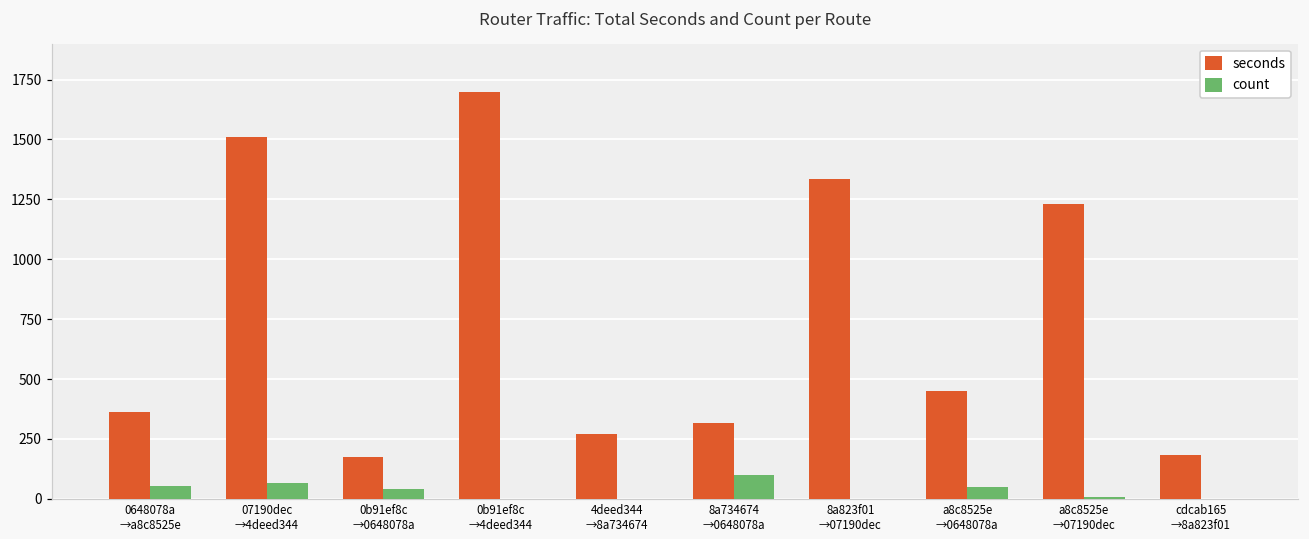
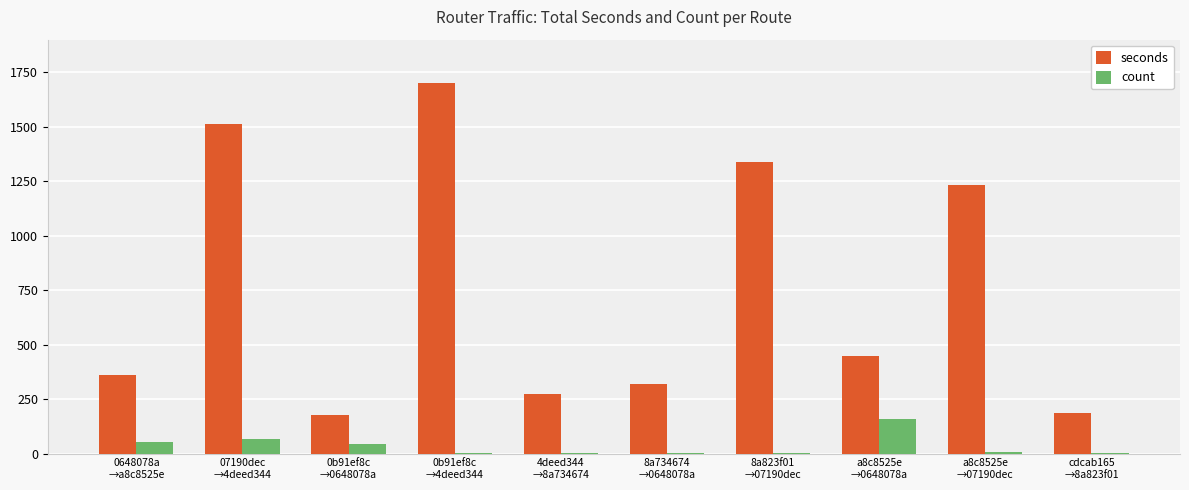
  {
    "seconds": {
      "0648078a →a8c8525e": 360,
      "07190dec →4deed344": 1510,
      "0b91ef8c →0648078a": 180,
      "0b91ef8c →4deed344": 1700,
      "4deed344 →8a734674": 270,
      "8a734674 →0648078a": 320,
      "8a823f01 →07190dec": 1340,
      "a8c8525e →0648078a": 450,
      "a8c8525e →07190dec": 1230,
      "cdcab165 →8a823f01": 180
    },
    "count": {
      "0648078a →a8c8525e": 50,
      "07190dec →4deed344": 70,
      "0b91ef8c →0648078a": 40,
-     "8a734674 →0648078a": 100,
-     "a8c8525e →0648078a": 50
+     "8a734674 →0648078a": 0,
+     "a8c8525e →0648078a": 160
    }
  }
